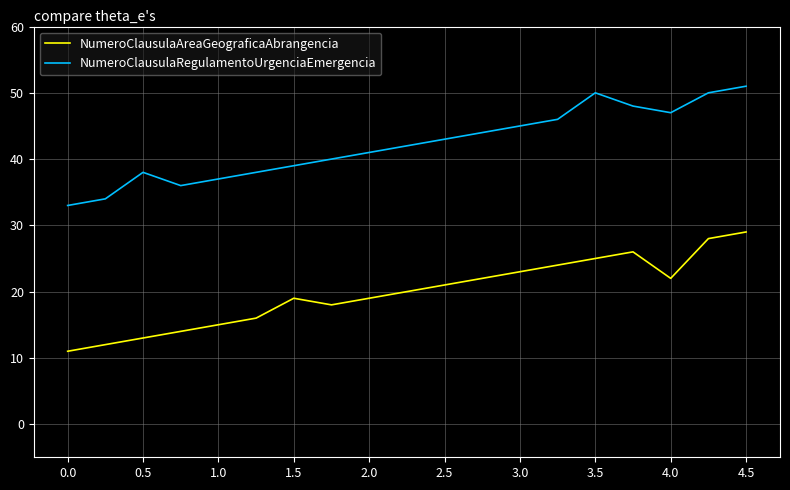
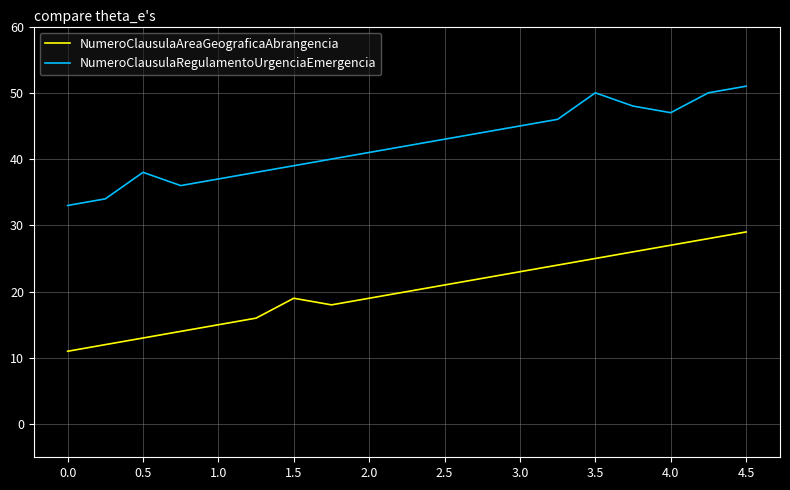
  {
    "NumeroClausulaAreaGeograficaAbrangencia": {
      "0.0": 11,
      "0.5": 13,
      "1.0": 15,
      "1.5": 19,
      "2.0": 19,
      "2.5": 21,
      "3.0": 23,
      "3.5": 25,
-     "4.0": 22,
+     "4.0": 27,
      "4.5": 29
    },
    "NumeroClausulaRegulamentoUrgenciaEmergencia": {
      "0.0": 33,
      "0.5": 38,
      "1.0": 37,
      "1.5": 39,
      "2.0": 41,
      "2.5": 43,
      "3.0": 45,
      "3.5": 50,
      "4.0": 47,
      "4.5": 51
    }
  }
